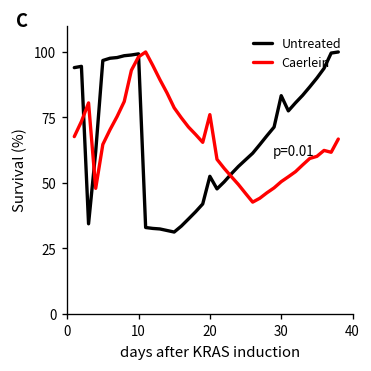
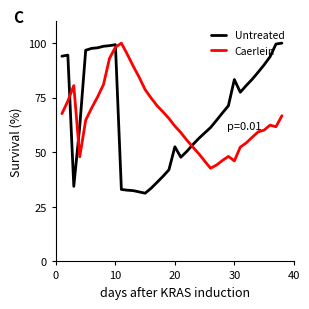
  {
    "Untreated": {
      "20": 53,
      "30": 83
    },
    "Caerlein": {
-     "20": 76,
-     "30": 50
+     "20": 62,
+     "30": 46
    }
  }
